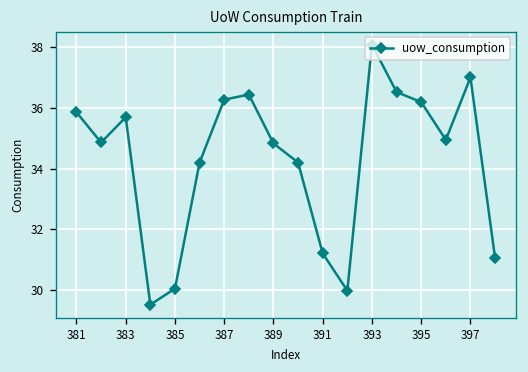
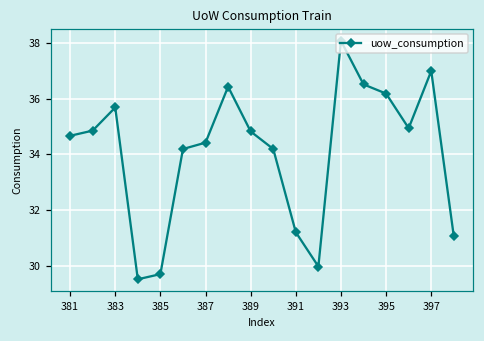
  {
-   "381": 35.8,
+   "381": 34.7,
    "383": 35.7,
-   "385": 30.1,
-   "387": 36.3,
+   "385": 29.7,
+   "387": 34.4,
    "389": 34.8,
    "391": 31.2,
    "395": 36.2,
    "397": 37.0
  }
